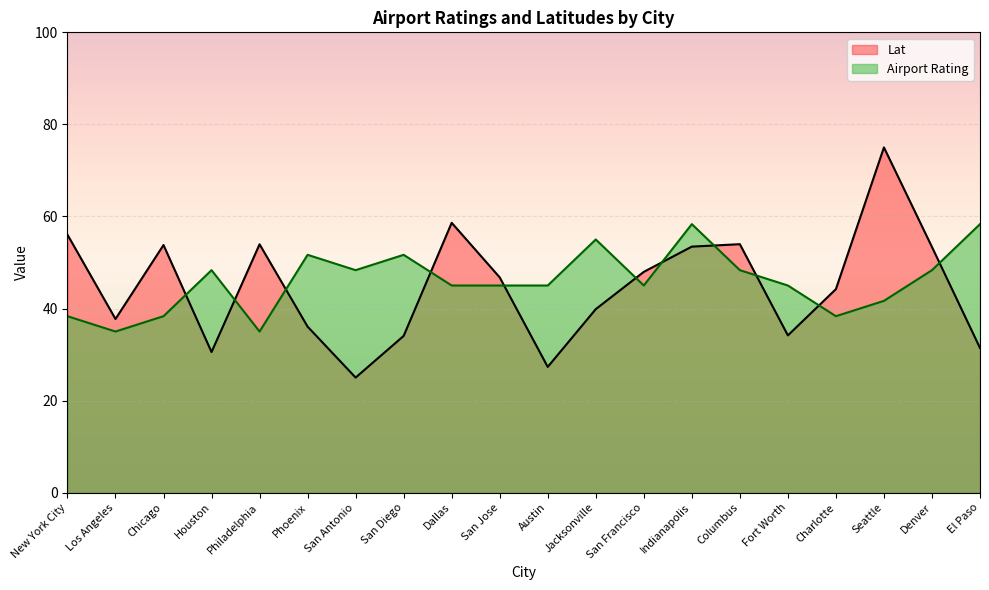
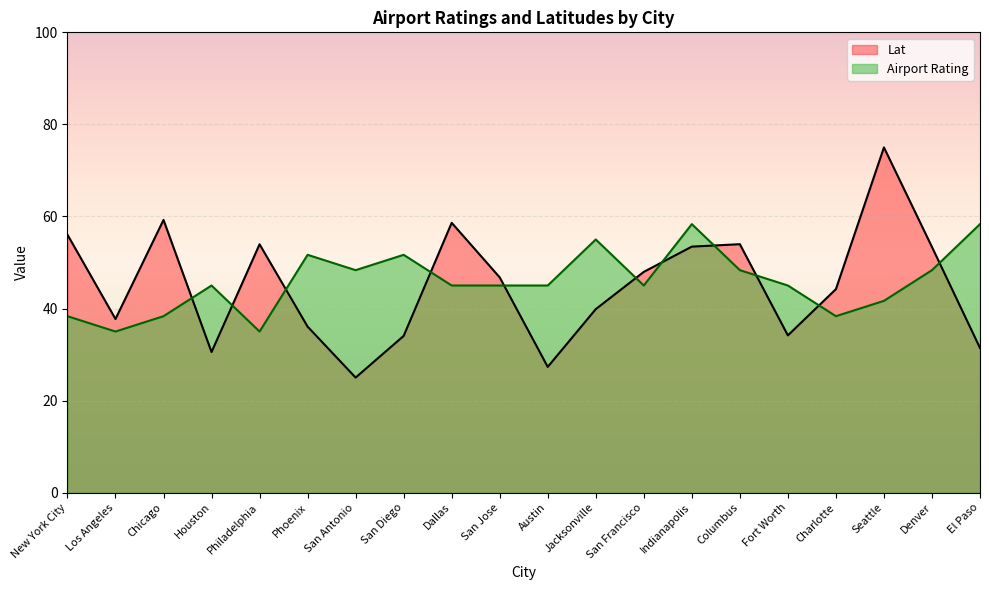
  {
    "Lat": {
      "New York City": 56,
      "Los Angeles": 38,
-     "Chicago": 54,
+     "Chicago": 59,
      "Houston": 31,
      "Philadelphia": 54,
      "Phoenix": 36,
      "San Antonio": 25,
      "San Diego": 34,
      "Dallas": 59,
      "San Jose": 47,
      "Austin": 27,
      "Jacksonville": 40,
      "San Francisco": 48,
      "Indianapolis": 53,
      "Columbus": 54,
      "Fort Worth": 34,
      "Charlotte": 44,
      "Seattle": 75,
      "Denver": 53,
      "El Paso": 31
    },
    "Airport Rating": {
      "New York City": 38,
      "Los Angeles": 35,
      "Chicago": 38,
-     "Houston": 48,
+     "Houston": 45,
      "Philadelphia": 35,
      "Phoenix": 52,
      "San Antonio": 48,
      "San Diego": 52,
      "Dallas": 45,
      "San Jose": 45,
      "Austin": 45,
      "Jacksonville": 55,
      "San Francisco": 45,
      "Indianapolis": 58,
      "Columbus": 48,
      "Fort Worth": 45,
      "Charlotte": 38,
      "Seattle": 42,
      "Denver": 48,
      "El Paso": 58
    }
  }
